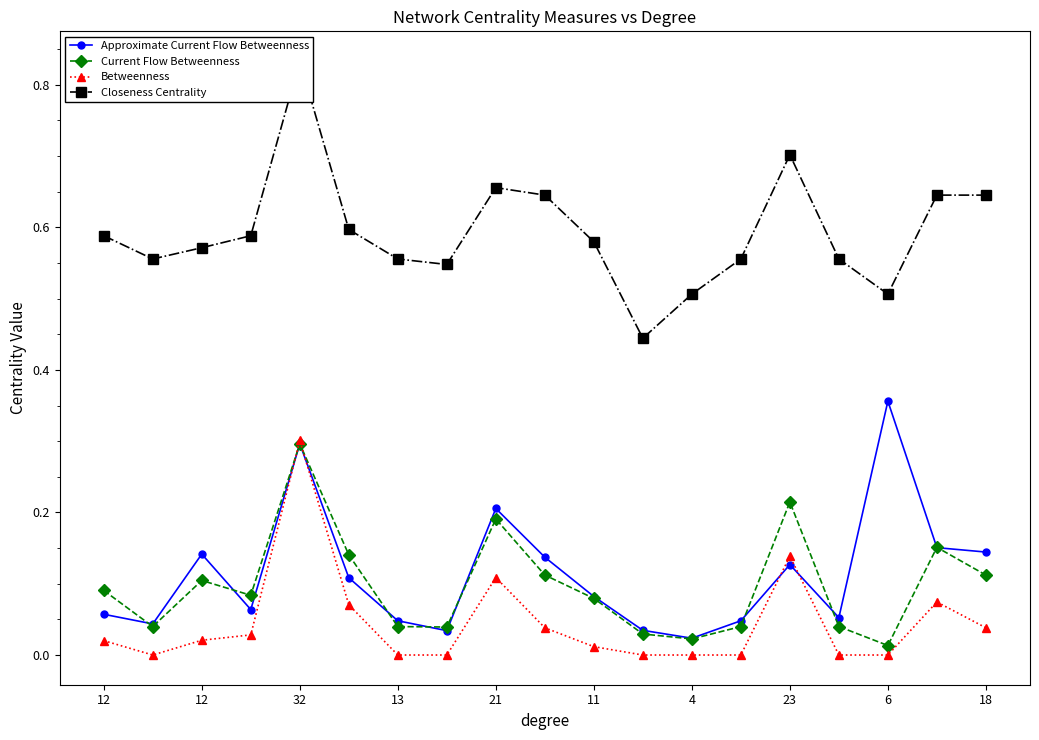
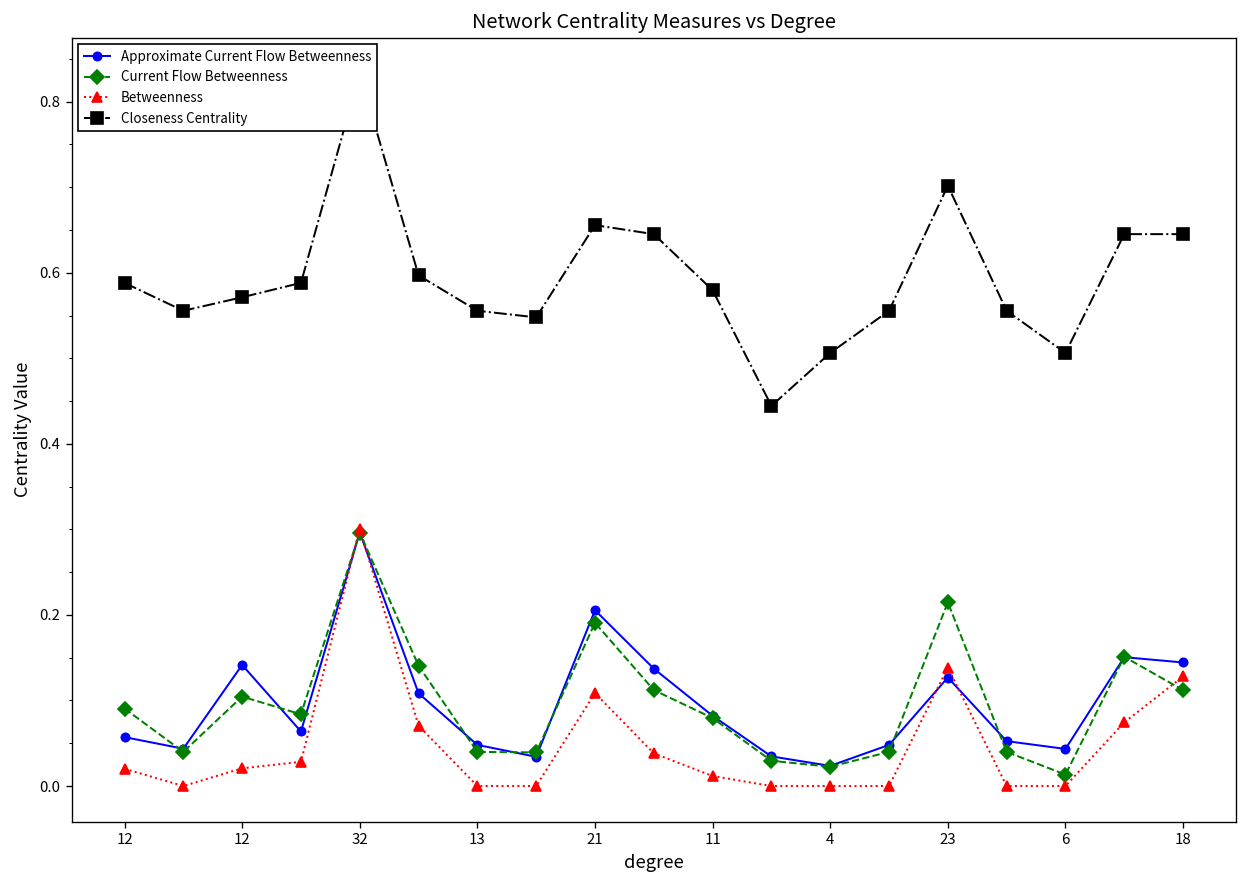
  {
    "Approximate Current Flow Betweenness": {
      "21": 0.21,
      "23": 0.13,
-     "6": 0.36,
+     "6": 0.04,
      "18": 0.14
    },
    "Current Flow Betweenness": {
      "21": 0.19,
      "23": 0.21,
      "6": 0.01,
      "18": 0.11
    },
    "Betweenness": {
      "32": 0.30,
      "21": 0.11,
      "4": 0.00,
      "23": 0.14,
      "6": 0.00,
-     "18": 0.04
+     "18": 0.13
    },
    "Closeness Centrality": {
      "21": 0.66,
      "4": 0.51,
      "23": 0.70,
      "6": 0.51,
      "18": 0.65
    }
  }
